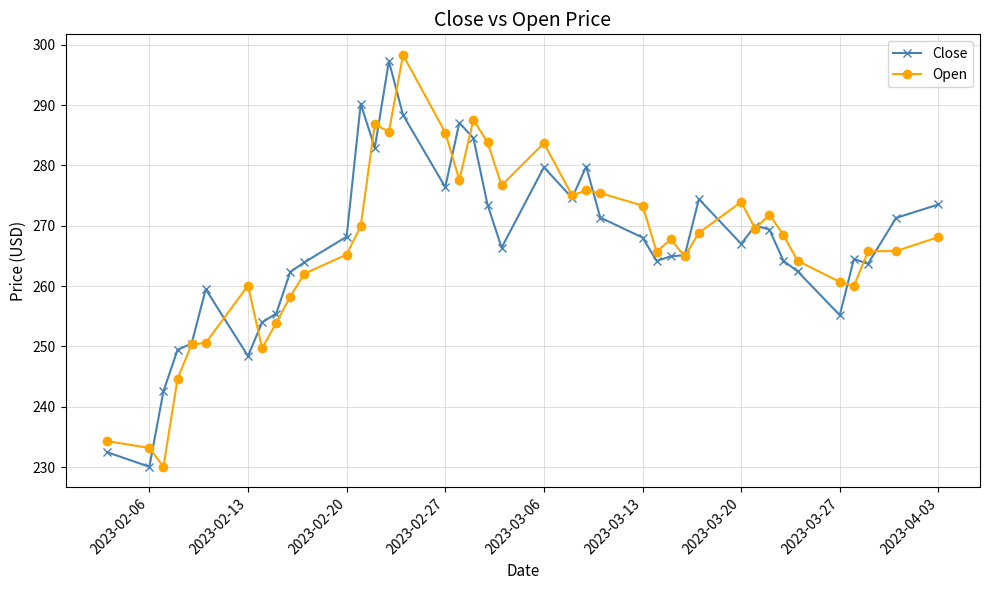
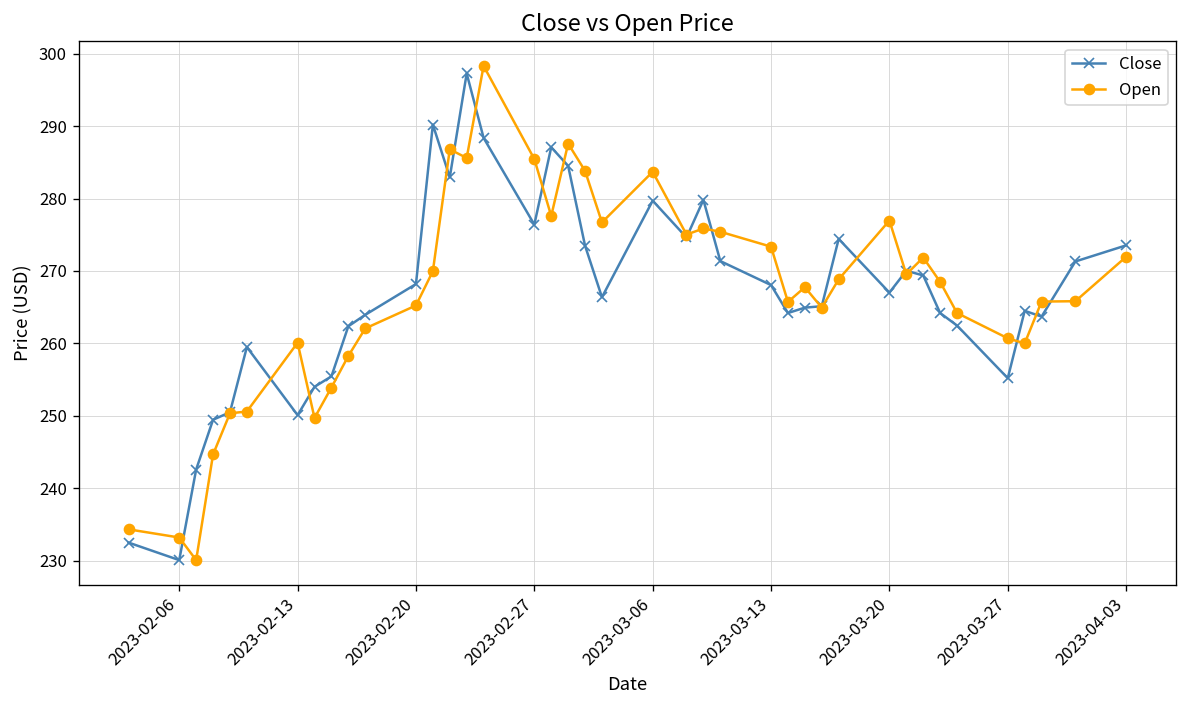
  {
    "Close": {
      "2023-02-06": 230,
-     "2023-02-13": 248,
+     "2023-02-13": 250,
      "2023-02-20": 268,
      "2023-02-27": 276,
      "2023-03-06": 280,
      "2023-03-13": 268,
      "2023-03-20": 267,
      "2023-03-27": 255,
      "2023-04-03": 274
    },
    "Open": {
      "2023-02-06": 233,
      "2023-02-13": 260,
      "2023-02-20": 265,
      "2023-02-27": 285,
      "2023-03-06": 284,
      "2023-03-13": 273,
-     "2023-03-20": 274,
+     "2023-03-20": 277,
      "2023-03-27": 261,
-     "2023-04-03": 268
+     "2023-04-03": 272
    }
  }
